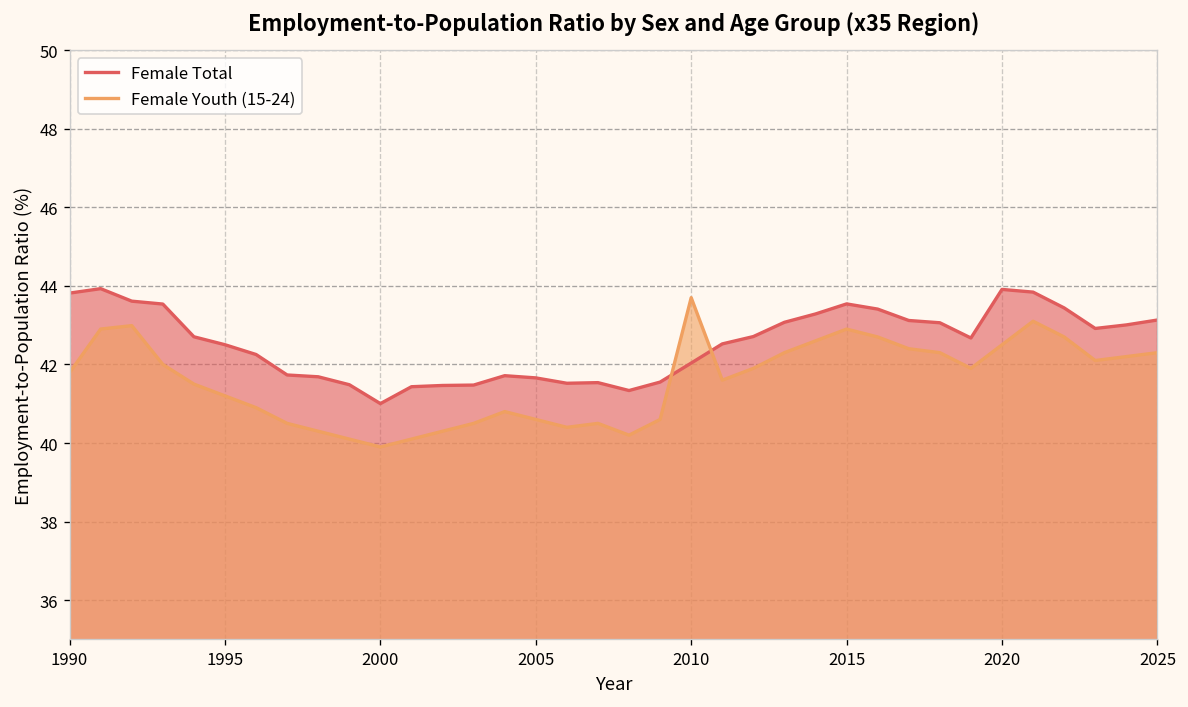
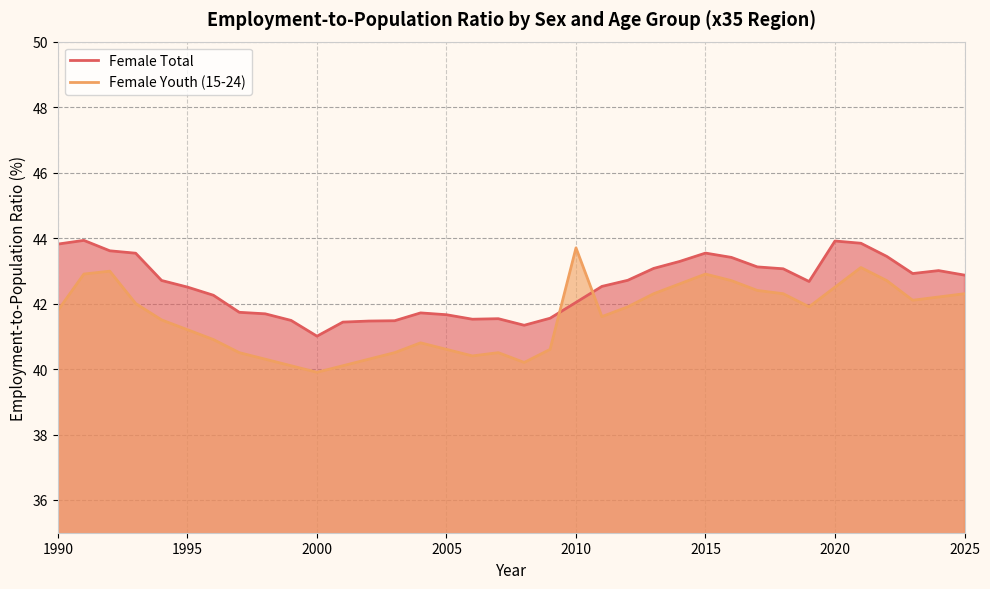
  {
    "Female Total": {
      "1990": 43.8,
      "1995": 42.5,
      "2000": 41.0,
      "2005": 41.7,
      "2010": 42.0,
      "2015": 43.5,
      "2020": 43.9,
-     "2025": 43.1
+     "2025": 42.9
    },
    "Female Youth (15-24)": {
      "1990": 41.8,
      "1995": 41.2,
      "2000": 39.9,
      "2005": 40.6,
      "2010": 43.7,
      "2015": 42.9,
      "2020": 42.5,
      "2025": 42.3
    }
  }
